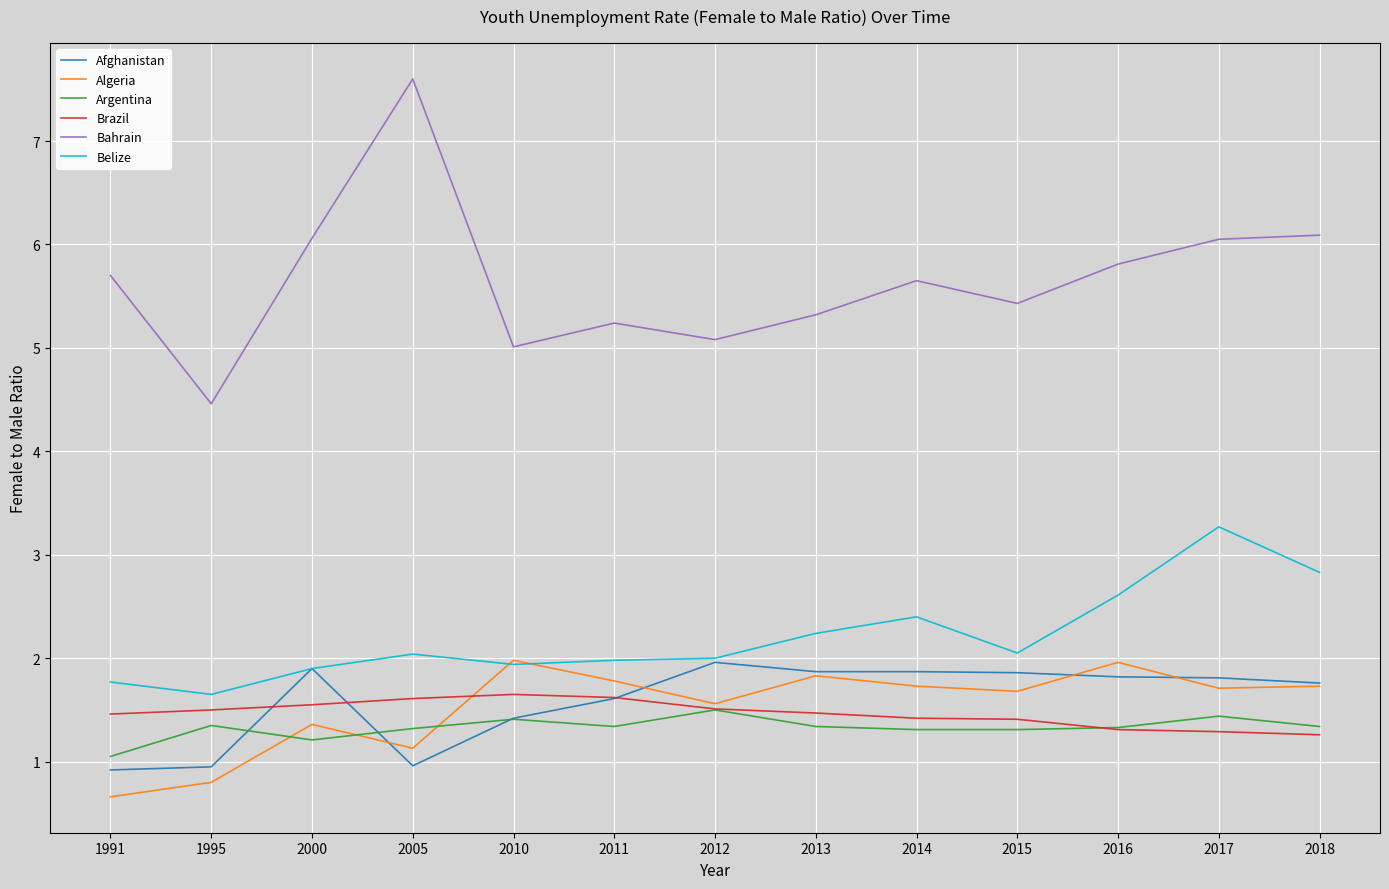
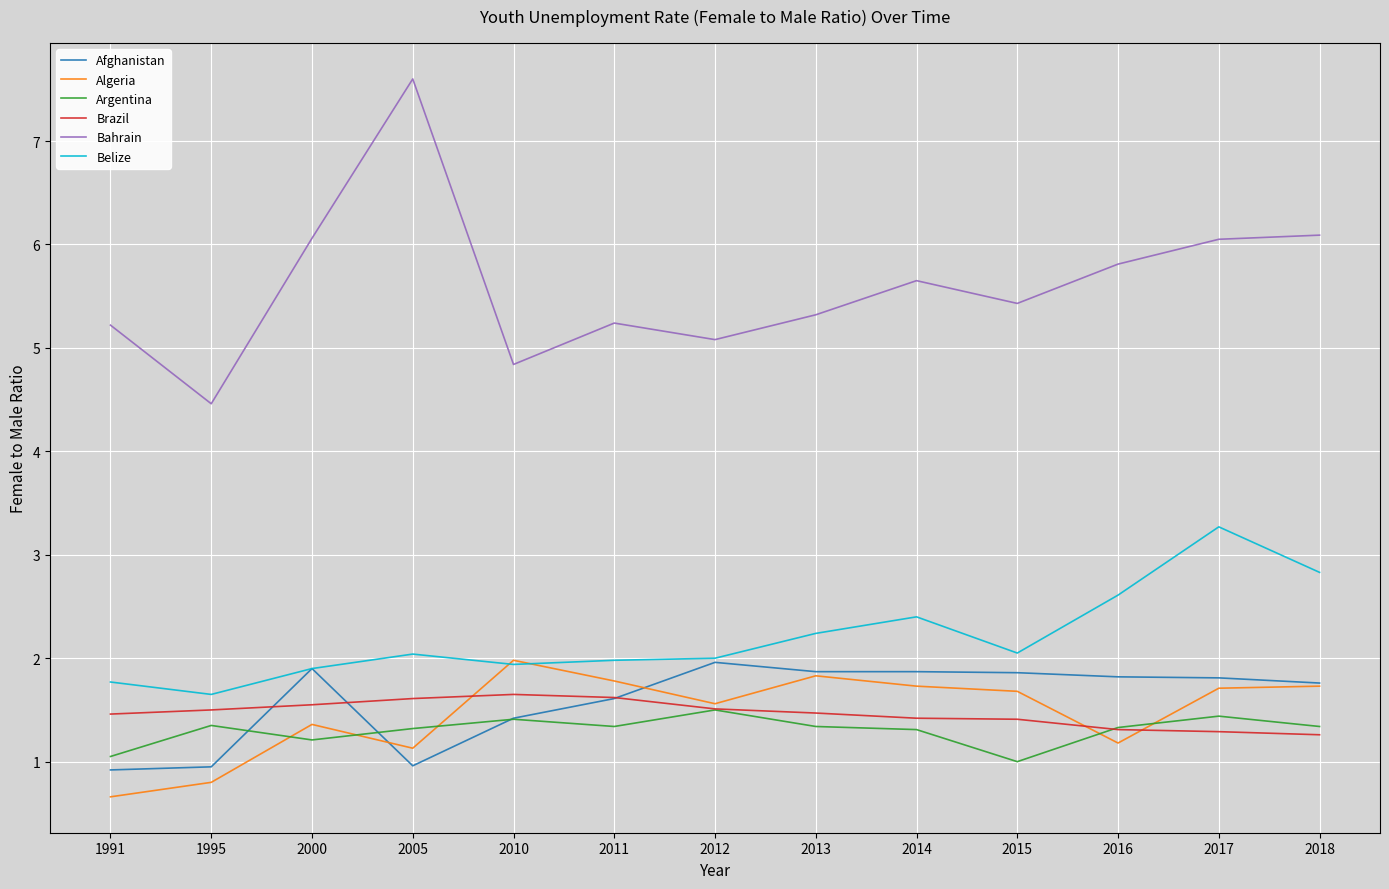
  {
    "Afghanistan": {
      "1991": 0.92,
      "1995": 0.95,
      "2005": 0.96,
      "2012": 1.96,
      "2013": 1.87,
      "2014": 1.87,
      "2015": 1.86,
      "2016": 1.82,
      "2017": 1.81,
      "2018": 1.76
    },
    "Algeria": {
      "1991": 0.66,
      "1995": 0.80,
      "2000": 1.36,
      "2005": 1.13,
      "2010": 1.98,
      "2011": 1.78,
      "2012": 1.56,
      "2013": 1.83,
      "2014": 1.73,
      "2015": 1.68,
-     "2016": 1.96,
+     "2016": 1.18,
      "2017": 1.71,
      "2018": 1.73
    },
    "Argentina": {
      "1991": 1.05,
      "1995": 1.35,
      "2000": 1.21,
      "2005": 1.32,
      "2011": 1.34,
      "2013": 1.34,
      "2014": 1.31,
-     "2015": 1.31,
+     "2015": 1.00,
      "2017": 1.44,
      "2018": 1.34
    },
    "Brazil": {
      "1991": 1.46,
      "1995": 1.50,
      "2000": 1.55,
      "2005": 1.61,
      "2010": 1.65,
      "2013": 1.47,
      "2014": 1.42,
      "2015": 1.41,
      "2017": 1.29,
      "2018": 1.26
    },
    "Bahrain": {
-     "1991": 5.70,
+     "1991": 5.22,
      "1995": 4.46,
      "2000": 6.06,
      "2005": 7.60,
-     "2010": 5.01,
+     "2010": 4.84,
      "2011": 5.24,
      "2012": 5.08,
      "2013": 5.32,
      "2014": 5.65,
      "2015": 5.43,
      "2016": 5.81,
      "2017": 6.05,
      "2018": 6.09
    },
    "Belize": {
      "1991": 1.77,
      "1995": 1.65,
      "2005": 2.04,
      "2010": 1.94,
      "2011": 1.98,
      "2012": 2.00,
      "2013": 2.24,
      "2014": 2.40,
      "2015": 2.05,
      "2016": 2.61,
      "2017": 3.27,
      "2018": 2.83
    }
  }
